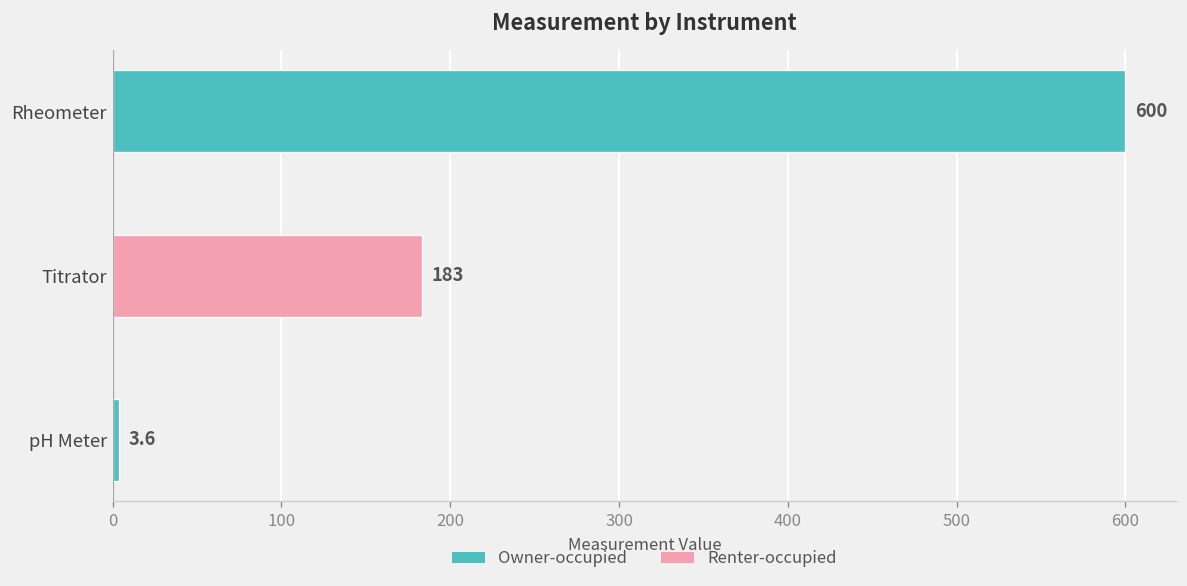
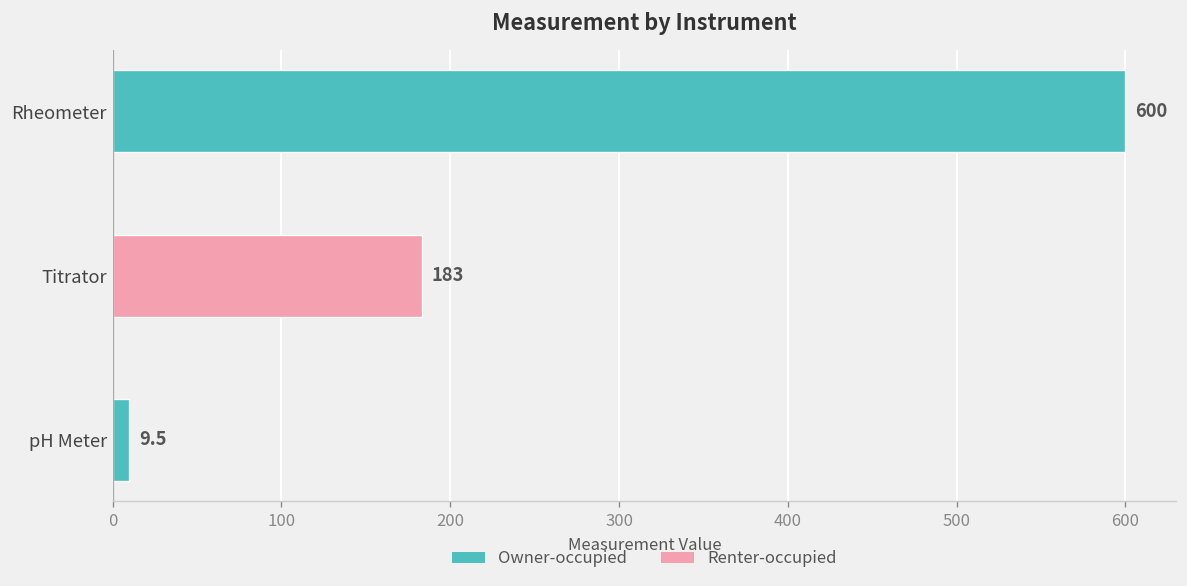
  {
    "Rheometer": 600,
    "Titrator": 183,
-   "pH Meter": 3.6
+   "pH Meter": 9.5
  }
